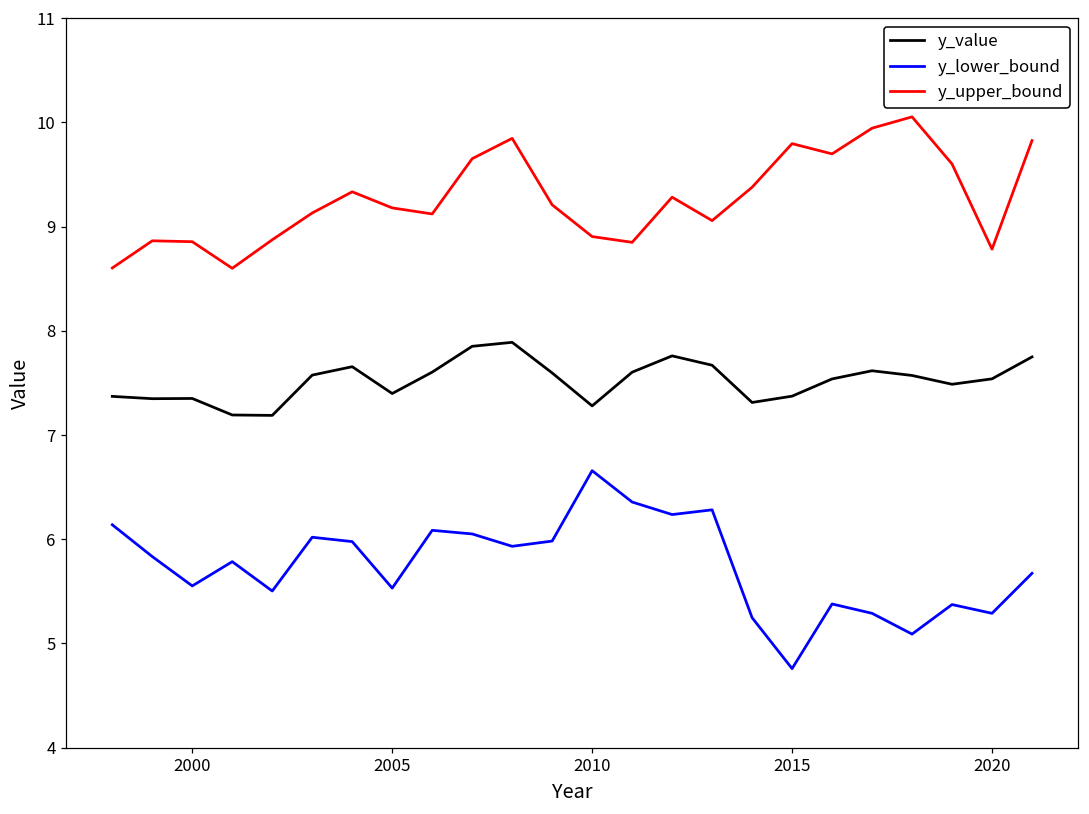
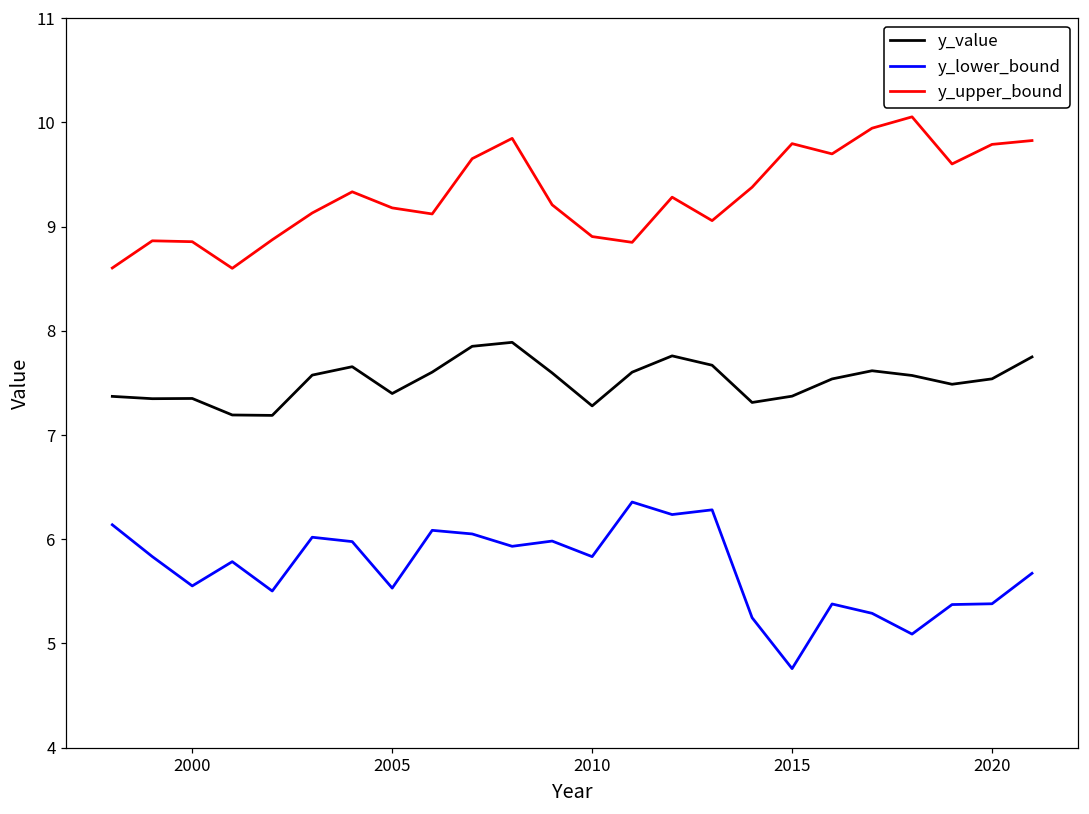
  {
    "y_value": {
      "2000": 7.4,
      "2005": 7.4,
      "2010": 7.3,
      "2015": 7.4,
      "2020": 7.5
    },
    "y_lower_bound": {
      "2000": 5.6,
      "2005": 5.5,
-     "2010": 6.7,
+     "2010": 5.8,
      "2015": 4.8,
-     "2020": 5.3
+     "2020": 5.4
    },
    "y_upper_bound": {
      "2000": 8.9,
      "2005": 9.2,
      "2010": 8.9,
      "2015": 9.8,
-     "2020": 8.8
+     "2020": 9.8
    }
  }
